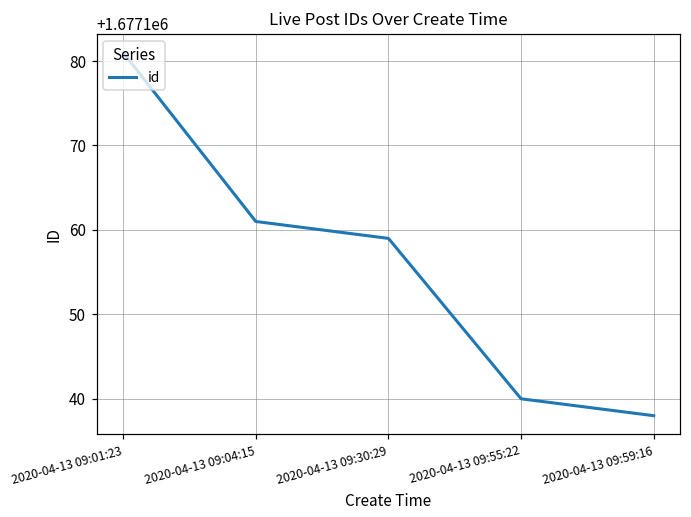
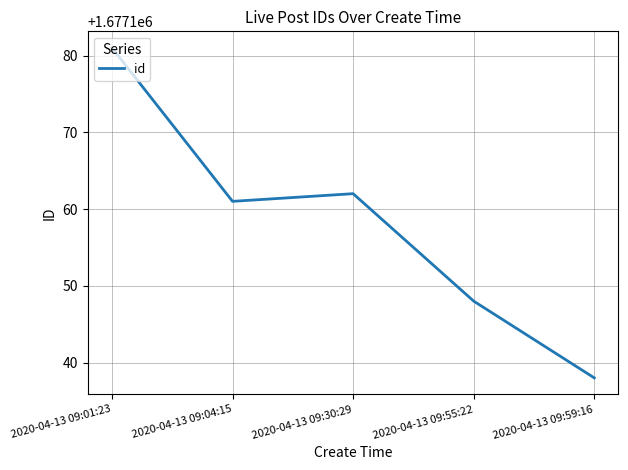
  {
    "2020-04-13 09:04:15": 1677161,
-   "2020-04-13 09:30:29": 1677159,
-   "2020-04-13 09:55:22": 1677140,
+   "2020-04-13 09:30:29": 1677162,
+   "2020-04-13 09:55:22": 1677148,
    "2020-04-13 09:59:16": 1677138
  }
